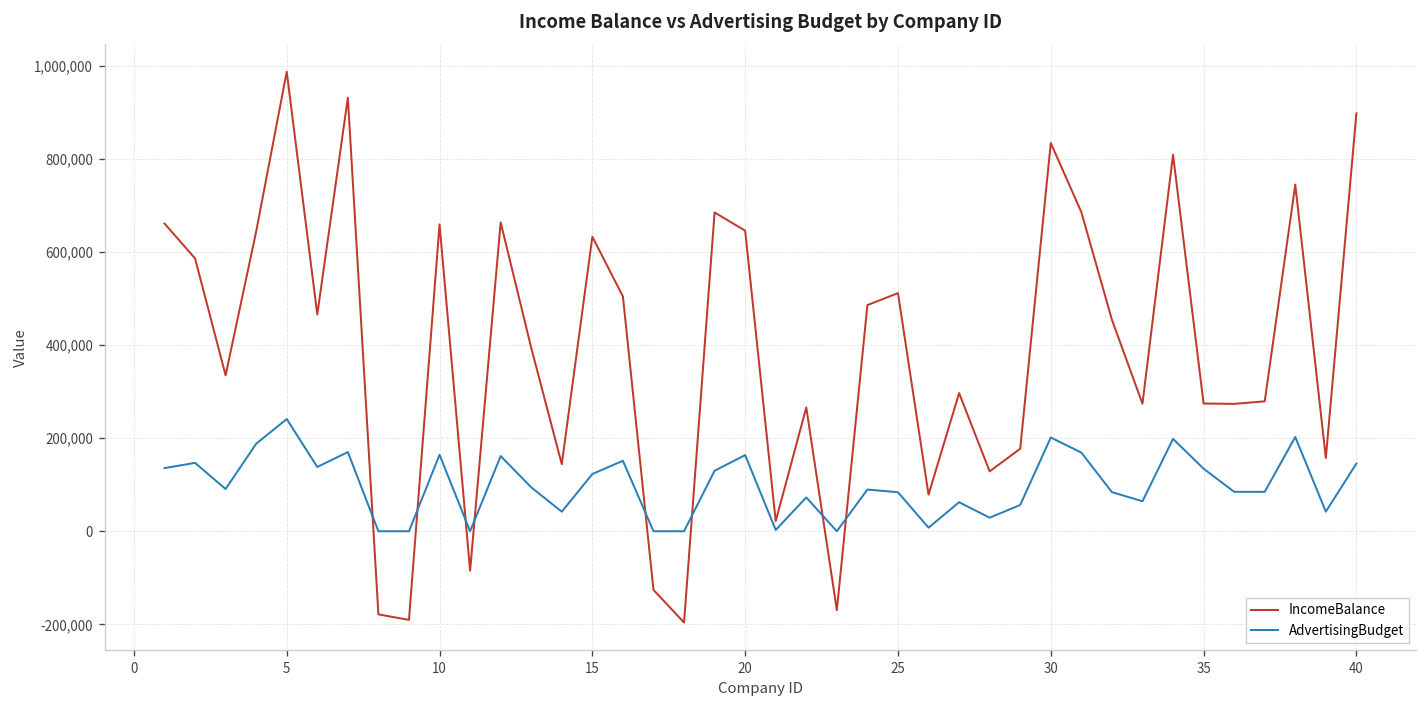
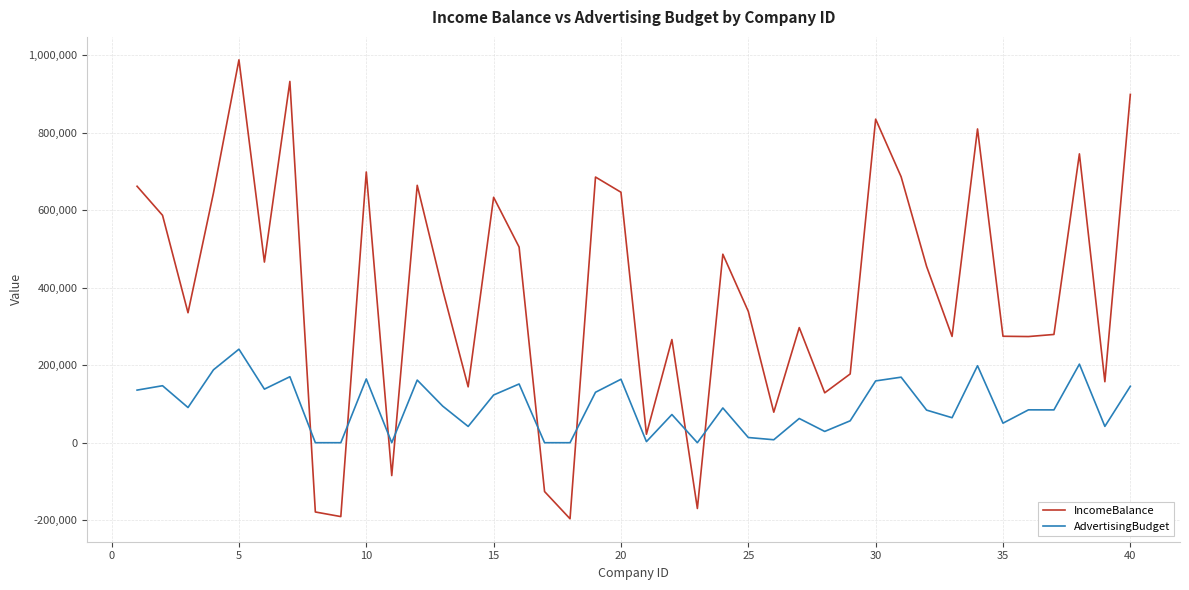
  {
    "IncomeBalance": {
      "5": "990,000",
-     "10": "660,000",
+     "10": "700,000",
      "15": "630,000",
      "20": "650,000",
-     "25": "510,000",
+     "25": "340,000",
      "30": "830,000",
      "35": "270,000",
      "40": "900,000"
    },
    "AdvertisingBudget": {
      "5": "240,000",
      "10": "160,000",
      "15": "120,000",
      "20": "160,000",
-     "25": "80,000",
-     "30": "200,000",
-     "35": "130,000",
+     "25": "10,000",
+     "30": "160,000",
+     "35": "50,000",
      "40": "150,000"
    }
  }
